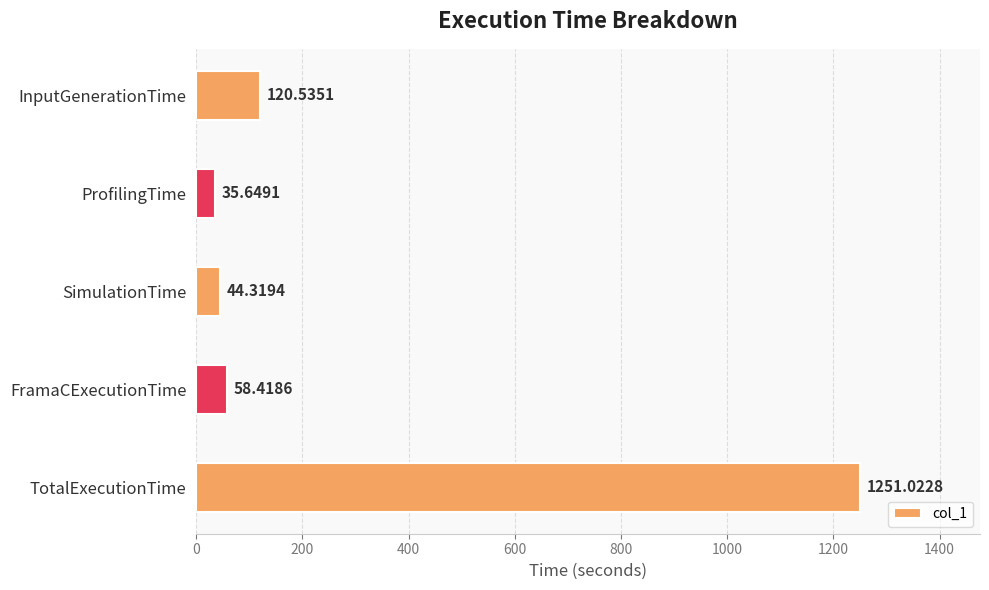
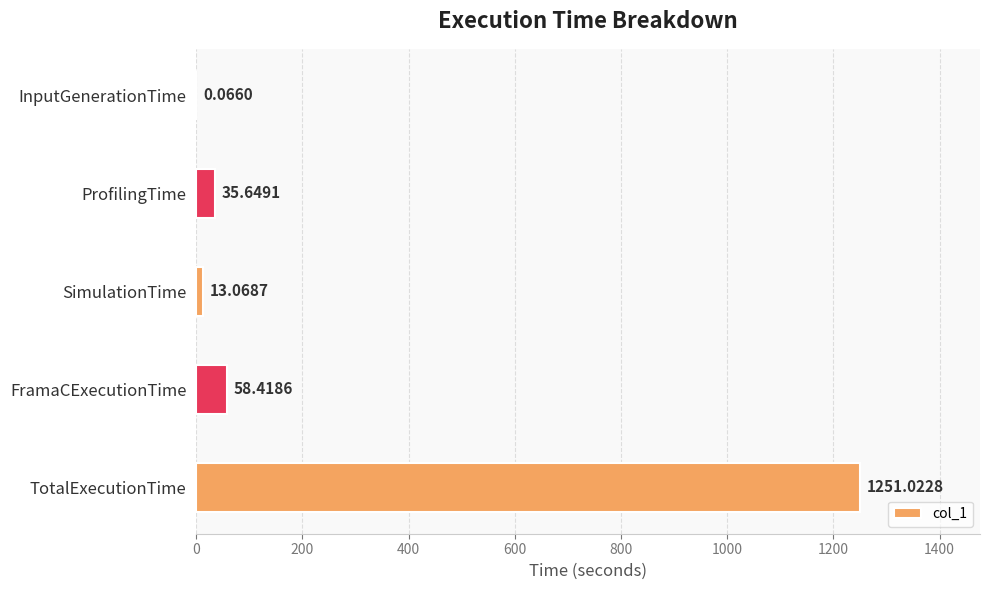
  {
-   "InputGenerationTime": 120.5351,
+   "InputGenerationTime": 0.0660,
    "ProfilingTime": 35.6491,
-   "SimulationTime": 44.3194,
+   "SimulationTime": 13.0687,
    "FramaCExecutionTime": 58.4186,
    "TotalExecutionTime": 1251.0228
  }
